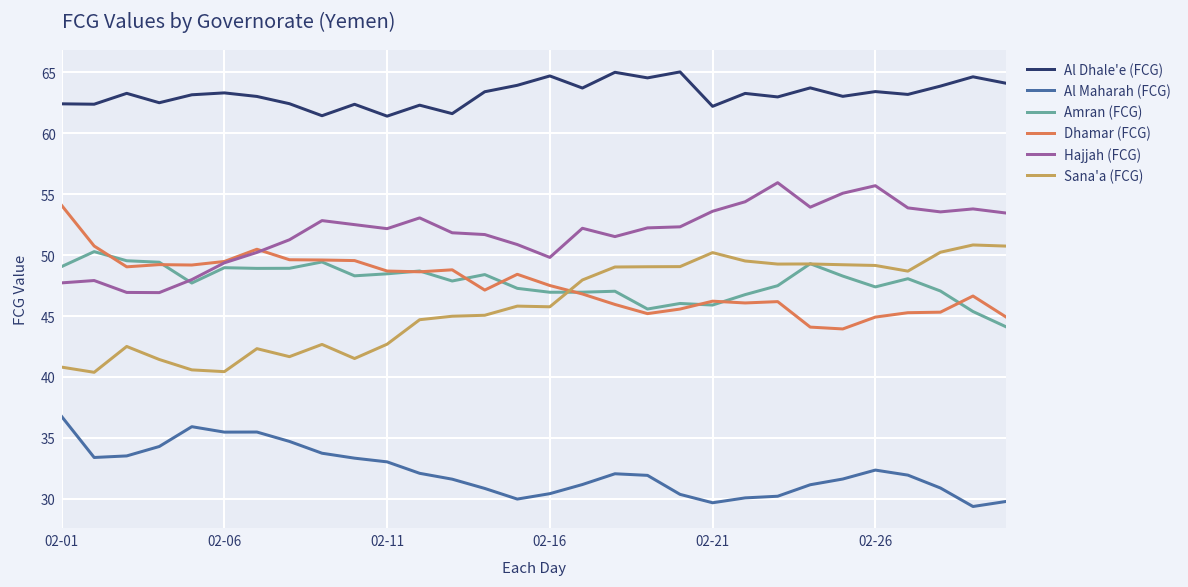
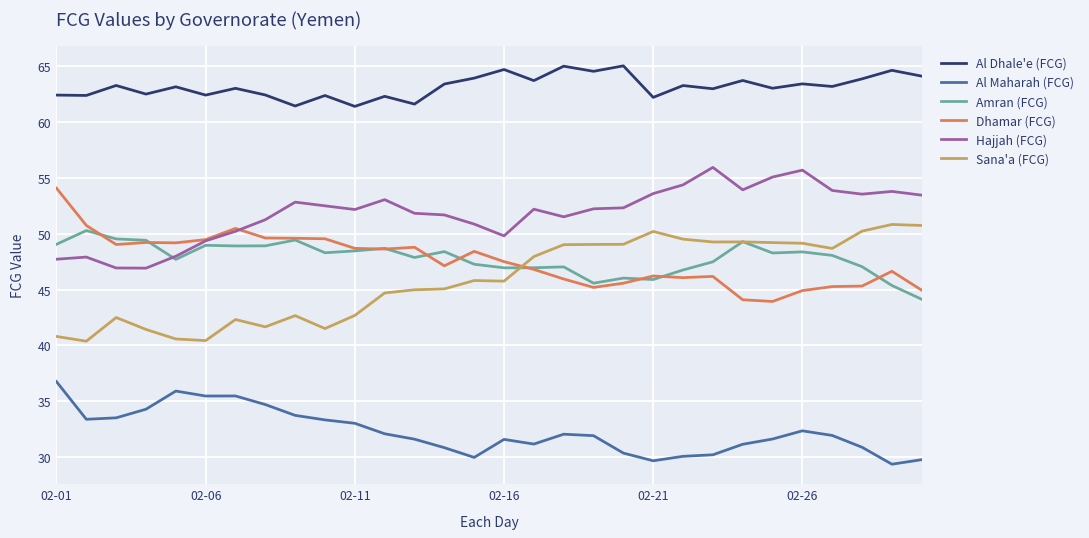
  {
    "Al Dhale'e (FCG)": {
      "02-01": 62.4,
-     "02-06": 63.3,
+     "02-06": 62.4,
      "02-11": 61.4,
      "02-16": 64.7,
      "02-21": 62.2,
      "02-26": 63.4
    },
    "Al Maharah (FCG)": {
      "02-01": 36.8,
      "02-06": 35.5,
      "02-11": 33.0,
-     "02-16": 30.4,
+     "02-16": 31.6,
      "02-21": 29.7,
      "02-26": 32.4
    },
    "Amran (FCG)": {
      "02-01": 49.1,
      "02-06": 49.0,
      "02-16": 46.9,
      "02-21": 45.9,
-     "02-26": 47.4
+     "02-26": 48.4
    },
    "Hajjah (FCG)": {
      "02-01": 47.7,
      "02-11": 52.2,
      "02-16": 49.8,
      "02-21": 53.6,
      "02-26": 55.7
    }
  }
